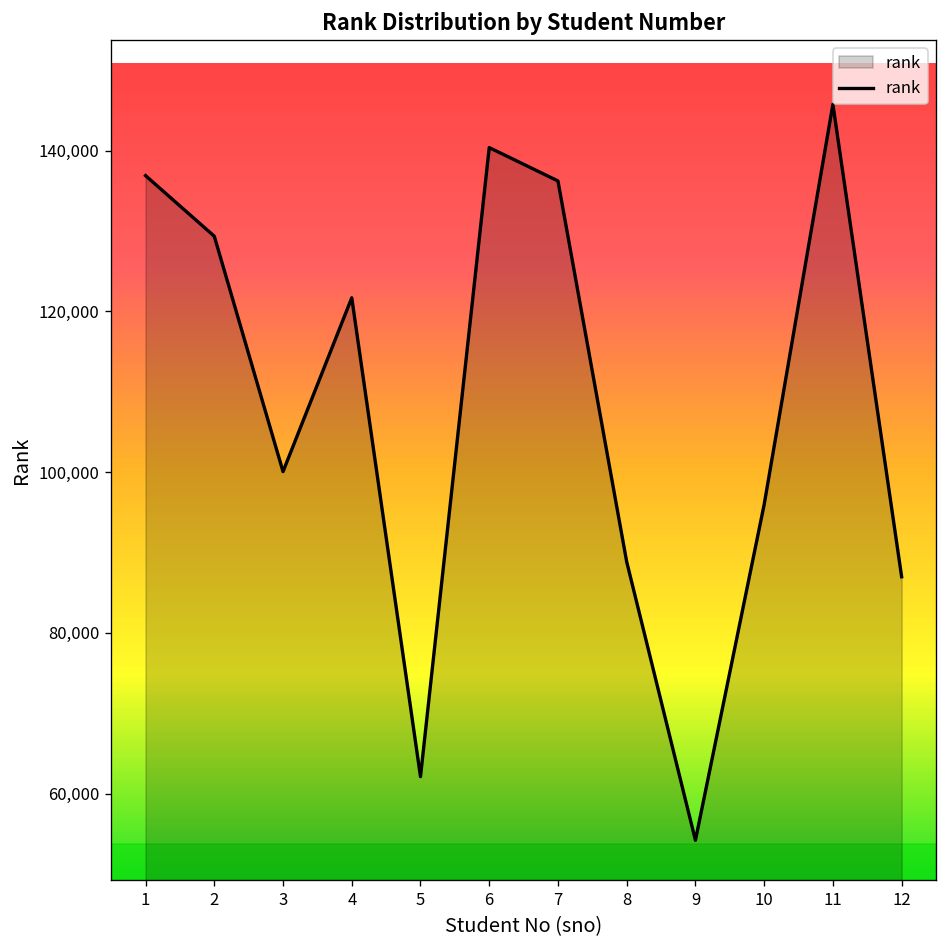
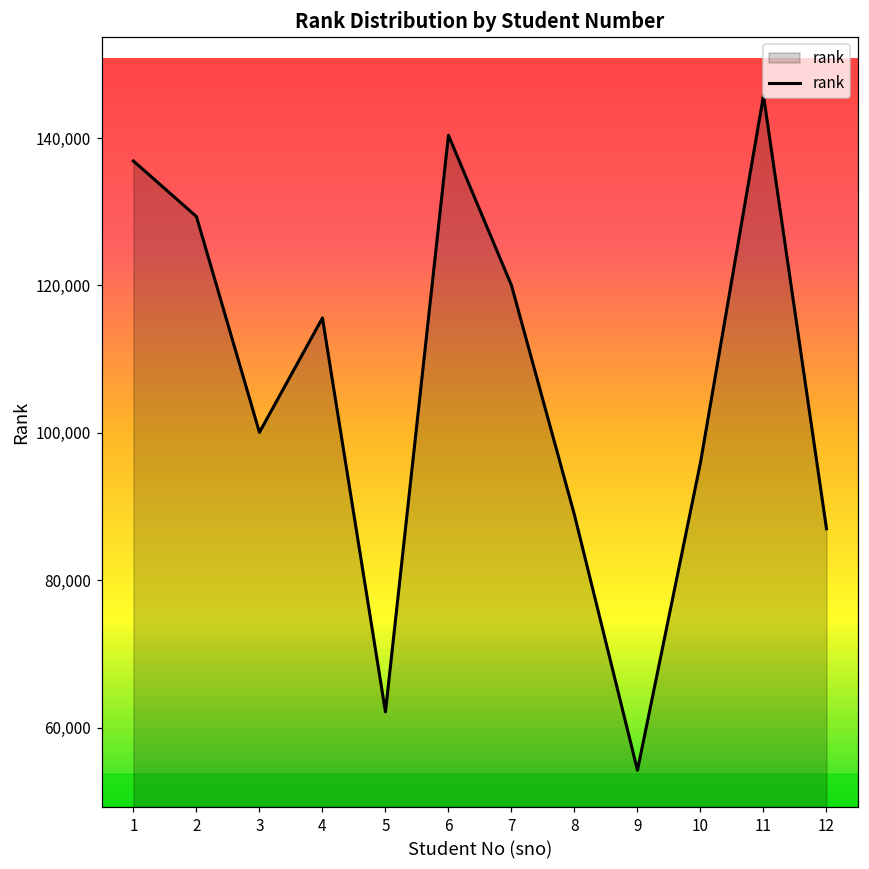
  {
    "1": "137,000",
    "2": "129,000",
    "3": "100,000",
-   "4": "122,000",
+   "4": "116,000",
    "5": "62,000",
    "6": "140,000",
-   "7": "136,000",
+   "7": "120,000",
    "8": "89,000",
    "9": "54,000",
    "10": "96,000",
    "11": "146,000",
    "12": "87,000"
  }
